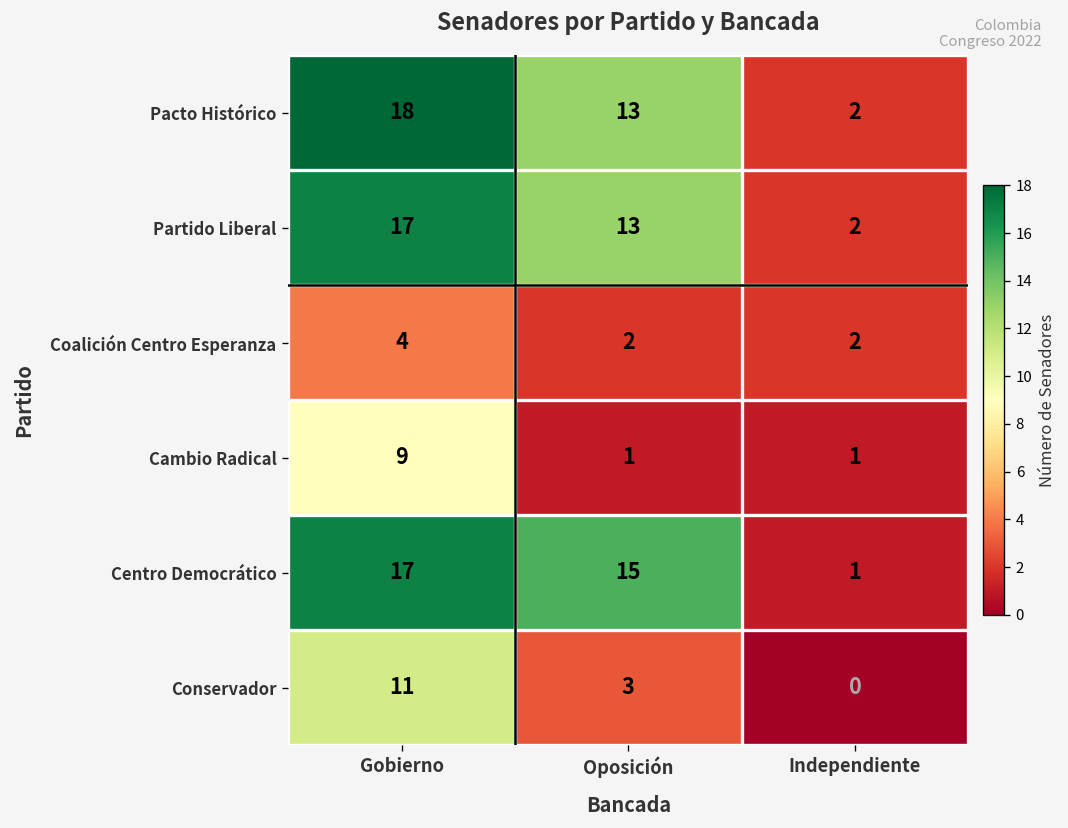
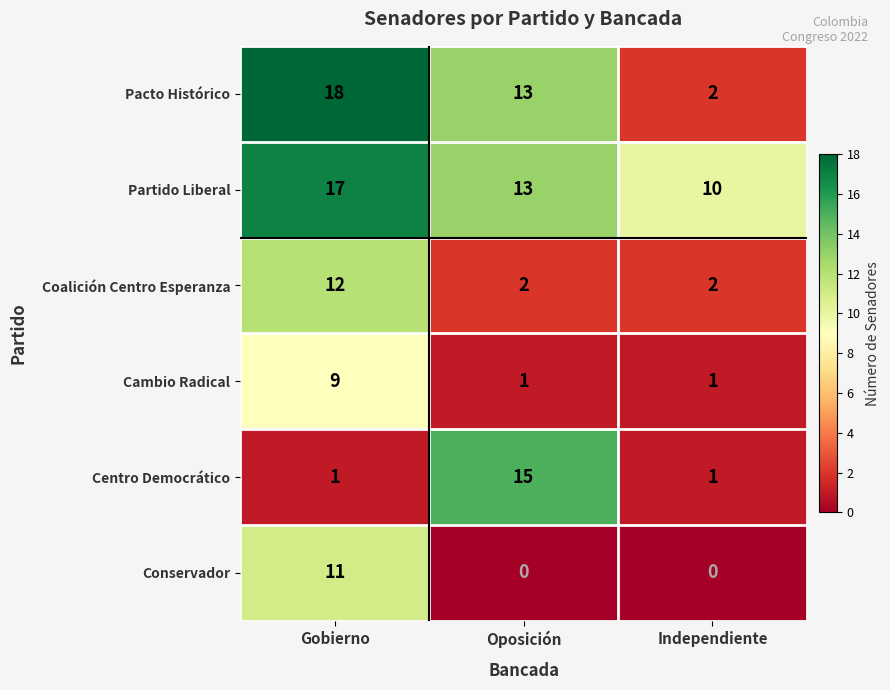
  {
    "Pacto Histórico": {
      "Gobierno": 18,
      "Oposición": 13,
      "Independiente": 2
    },
    "Partido Liberal": {
      "Gobierno": 17,
      "Oposición": 13,
-     "Independiente": 2
+     "Independiente": 10
    },
    "Coalición Centro Esperanza": {
-     "Gobierno": 4,
+     "Gobierno": 12,
      "Oposición": 2,
      "Independiente": 2
    },
    "Cambio Radical": {
      "Gobierno": 9,
      "Oposición": 1,
      "Independiente": 1
    },
    "Centro Democrático": {
-     "Gobierno": 17,
+     "Gobierno": 1,
      "Oposición": 15,
      "Independiente": 1
    },
    "Conservador": {
      "Gobierno": 11,
-     "Oposición": 3,
+     "Oposición": 0,
      "Independiente": 0
    }
  }
